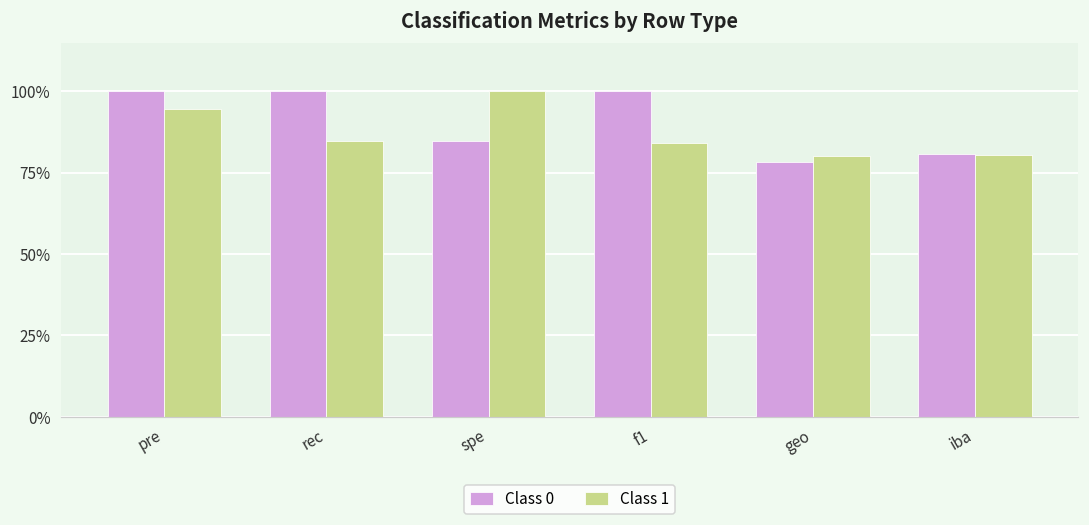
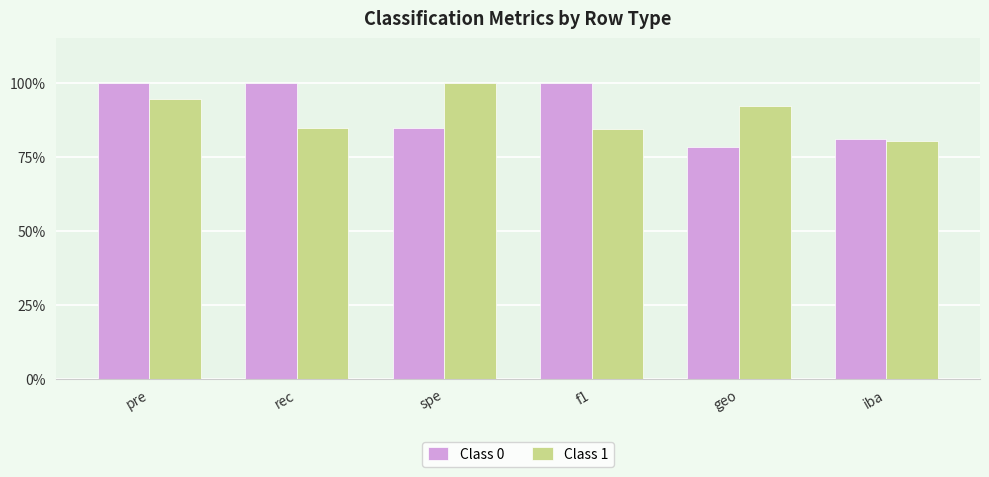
  {
    "Class 0": {
      "pre": "100%",
      "rec": "100%",
      "spe": "85%",
      "f1": "100%",
      "geo": "78%",
      "iba": "81%"
    },
    "Class 1": {
      "pre": "95%",
      "rec": "85%",
      "spe": "100%",
      "f1": "84%",
-     "geo": "80%",
+     "geo": "92%",
      "iba": "80%"
    }
  }
